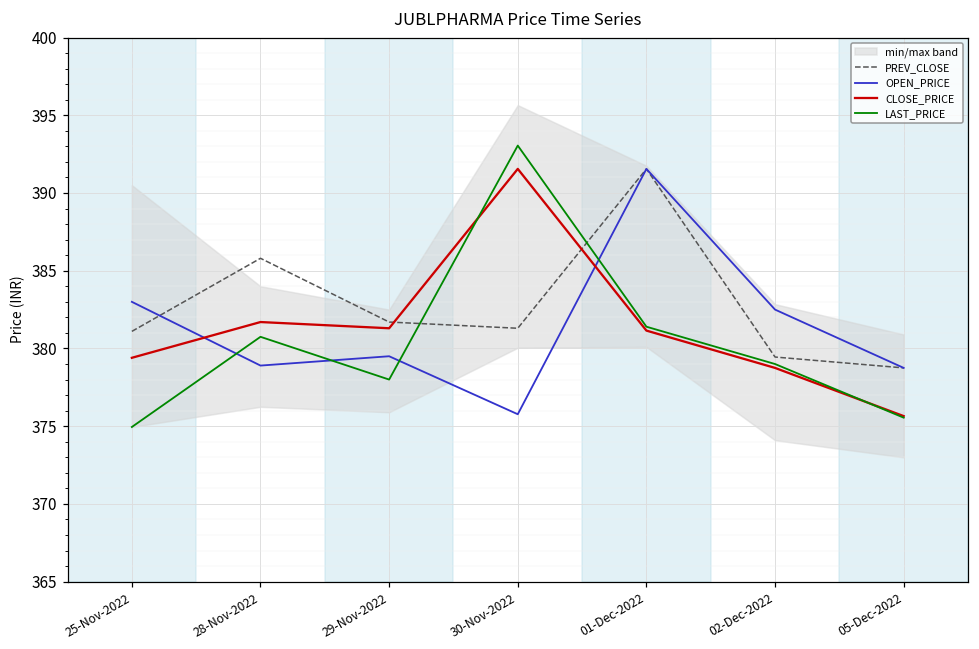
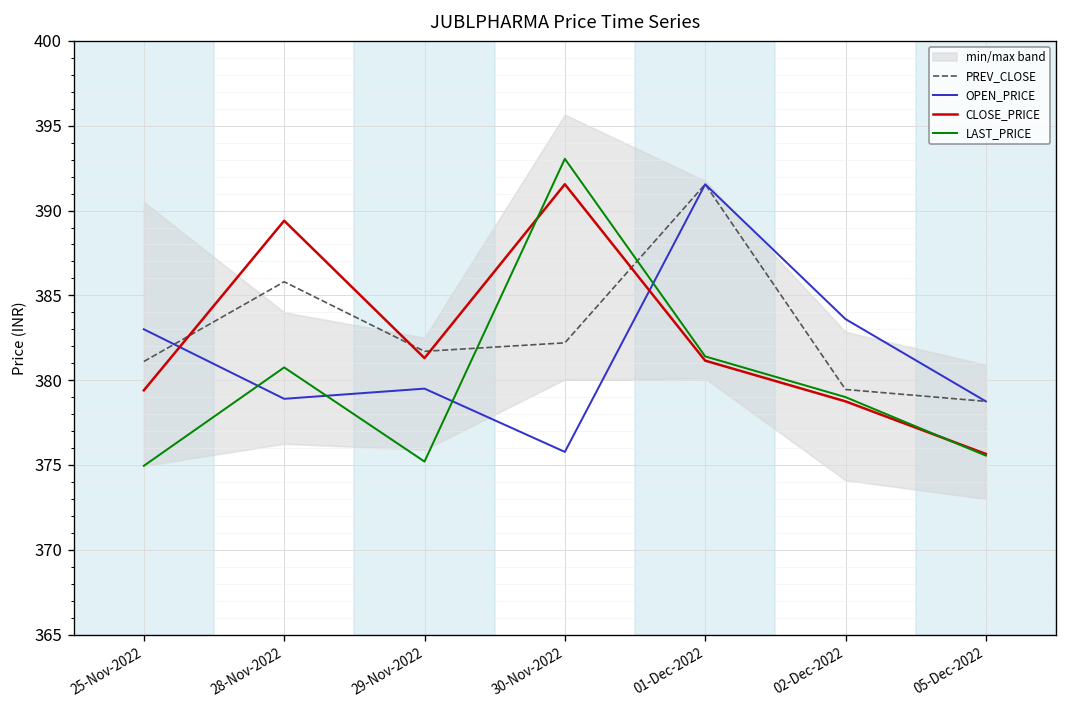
  {
    "PREV_CLOSE": {
      "25-Nov-2022": 381.1,
      "28-Nov-2022": 385.8,
      "29-Nov-2022": 381.7,
-     "30-Nov-2022": 381.3,
+     "30-Nov-2022": 382.2,
      "02-Dec-2022": 379.5
    },
    "OPEN_PRICE": {
      "25-Nov-2022": 383.0,
      "28-Nov-2022": 378.9,
      "29-Nov-2022": 379.5,
      "30-Nov-2022": 375.8,
-     "02-Dec-2022": 382.5
+     "02-Dec-2022": 383.6
    },
    "CLOSE_PRICE": {
      "25-Nov-2022": 379.4,
-     "28-Nov-2022": 381.7,
+     "28-Nov-2022": 389.4,
      "29-Nov-2022": 381.3,
      "30-Nov-2022": 391.6,
      "01-Dec-2022": 381.2,
      "02-Dec-2022": 378.8
    },
    "LAST_PRICE": {
      "25-Nov-2022": 375.0,
      "28-Nov-2022": 380.8,
-     "29-Nov-2022": 378.0,
+     "29-Nov-2022": 375.2,
      "30-Nov-2022": 393.1,
      "01-Dec-2022": 381.4,
      "02-Dec-2022": 379.0
    }
  }
